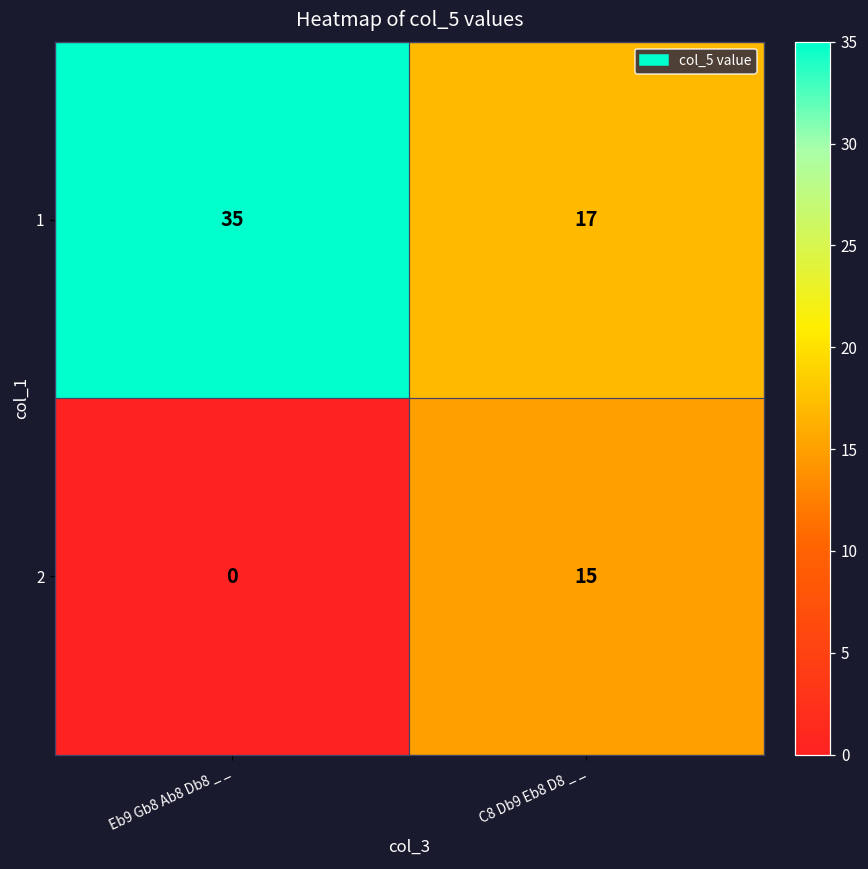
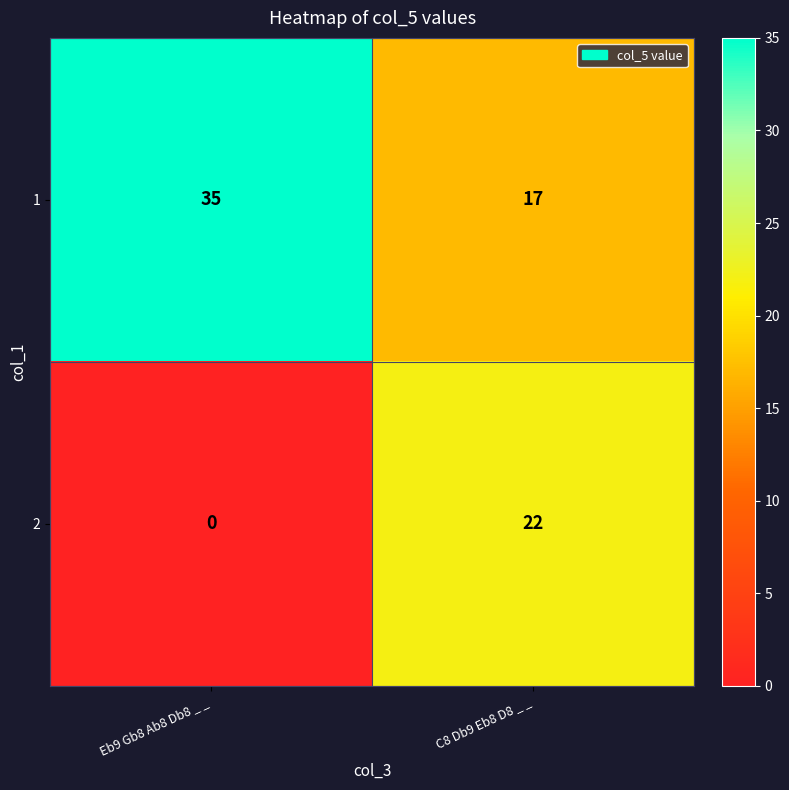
  {
    "1": {
      "Eb9 Gb8 Ab8 Db8 _ _": 35,
      "C8 Db9 Eb8 D8 _ _": 17
    },
    "2": {
      "Eb9 Gb8 Ab8 Db8 _ _": 0,
-     "C8 Db9 Eb8 D8 _ _": 15
+     "C8 Db9 Eb8 D8 _ _": 22
    }
  }
